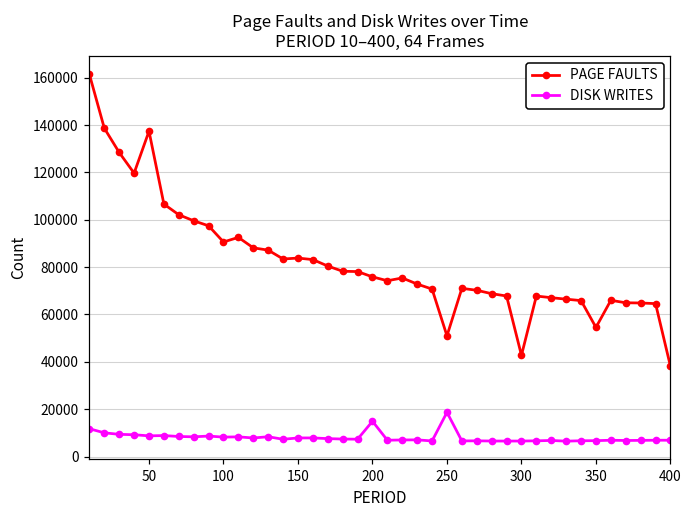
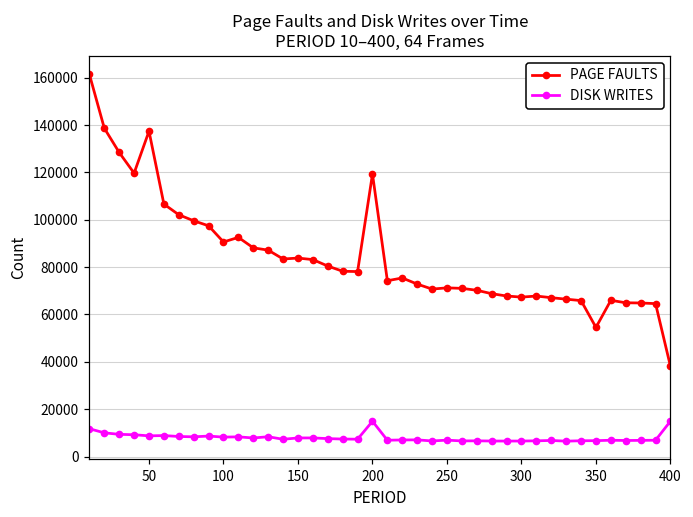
  {
    "PAGE FAULTS": {
      "50": 137000,
      "100": 91000,
      "150": 84000,
-     "200": 76000,
-     "250": 51000,
-     "300": 43000,
+     "200": 119000,
+     "250": 71000,
+     "300": 67000,
      "350": 55000,
      "400": 38000
    },
    "DISK WRITES": {
      "50": 9000,
      "100": 8000,
      "150": 8000,
      "200": 15000,
-     "250": 19000,
+     "250": 7000,
      "300": 7000,
      "350": 7000,
-     "400": 7000
+     "400": 15000
    }
  }
